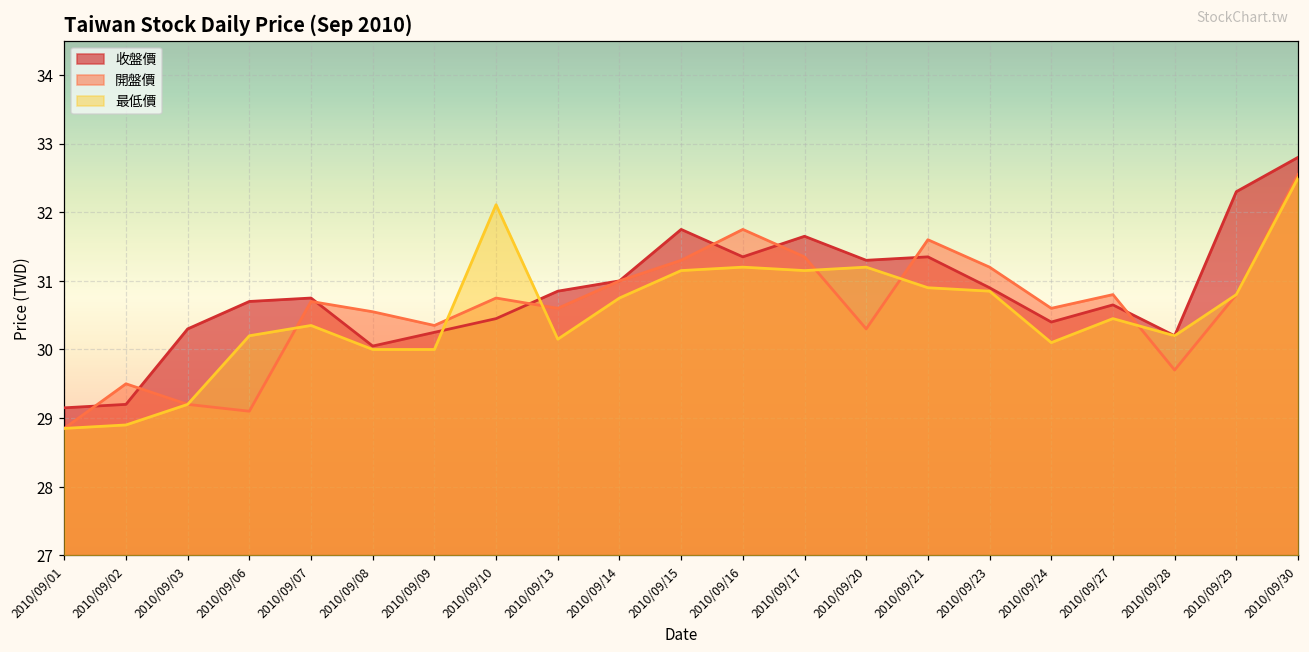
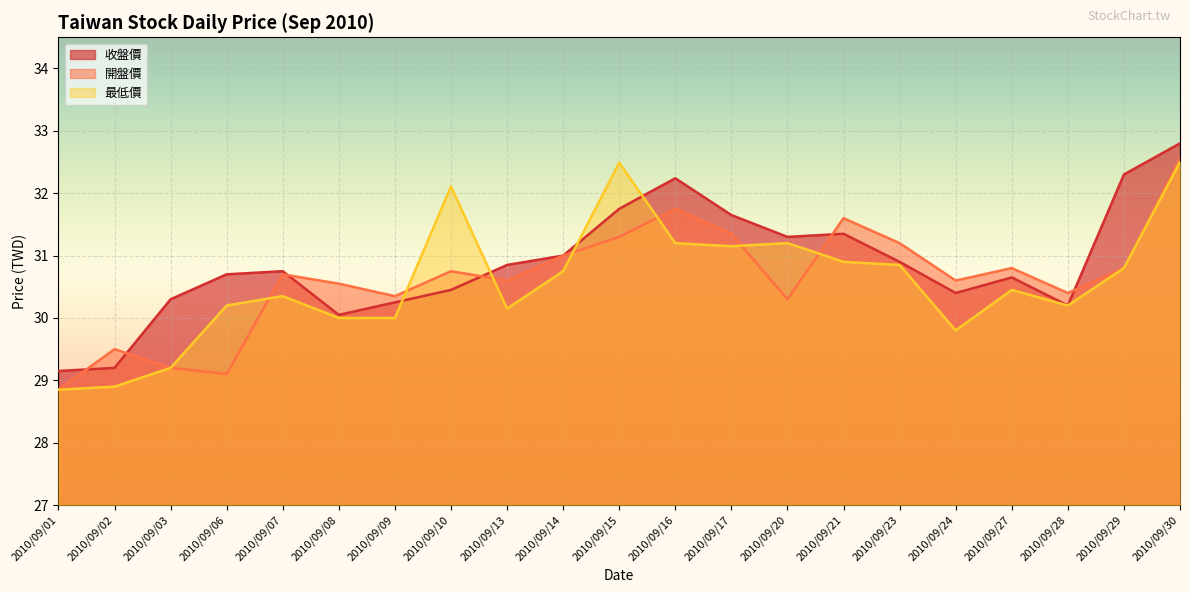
  {
    "收盤價": {
      "2010/09/01": 29.2,
      "2010/09/02": 29.2,
      "2010/09/03": 30.3,
      "2010/09/06": 30.7,
      "2010/09/07": 30.8,
      "2010/09/08": 30.1,
      "2010/09/09": 30.3,
      "2010/09/10": 30.5,
      "2010/09/13": 30.9,
      "2010/09/15": 31.8,
-     "2010/09/16": 31.4,
+     "2010/09/16": 32.2,
      "2010/09/17": 31.7,
      "2010/09/20": 31.3,
      "2010/09/21": 31.4,
      "2010/09/23": 30.9,
      "2010/09/24": 30.4,
      "2010/09/27": 30.7,
      "2010/09/29": 32.3,
      "2010/09/30": 32.8
    },
    "開盤價": {
      "2010/09/02": 29.5,
      "2010/09/06": 29.1,
      "2010/09/07": 30.7,
      "2010/09/08": 30.6,
      "2010/09/09": 30.4,
      "2010/09/10": 30.8,
      "2010/09/13": 30.6,
      "2010/09/15": 31.3,
      "2010/09/16": 31.8,
      "2010/09/17": 31.4,
      "2010/09/20": 30.3,
      "2010/09/21": 31.6,
      "2010/09/23": 31.2,
      "2010/09/24": 30.6,
      "2010/09/27": 30.8,
-     "2010/09/28": 29.7,
+     "2010/09/28": 30.4,
      "2010/09/30": 32.6
    },
    "最低價": {
      "2010/09/02": 28.9,
      "2010/09/06": 30.2,
      "2010/09/07": 30.4,
      "2010/09/08": 30.0,
      "2010/09/09": 30.0,
      "2010/09/10": 32.1,
      "2010/09/13": 30.2,
      "2010/09/14": 30.8,
-     "2010/09/15": 31.2,
+     "2010/09/15": 32.5,
      "2010/09/16": 31.2,
      "2010/09/17": 31.2,
      "2010/09/20": 31.2,
      "2010/09/21": 30.9,
      "2010/09/23": 30.9,
-     "2010/09/24": 30.1,
+     "2010/09/24": 29.8,
      "2010/09/27": 30.5,
      "2010/09/30": 32.5
    }
  }
